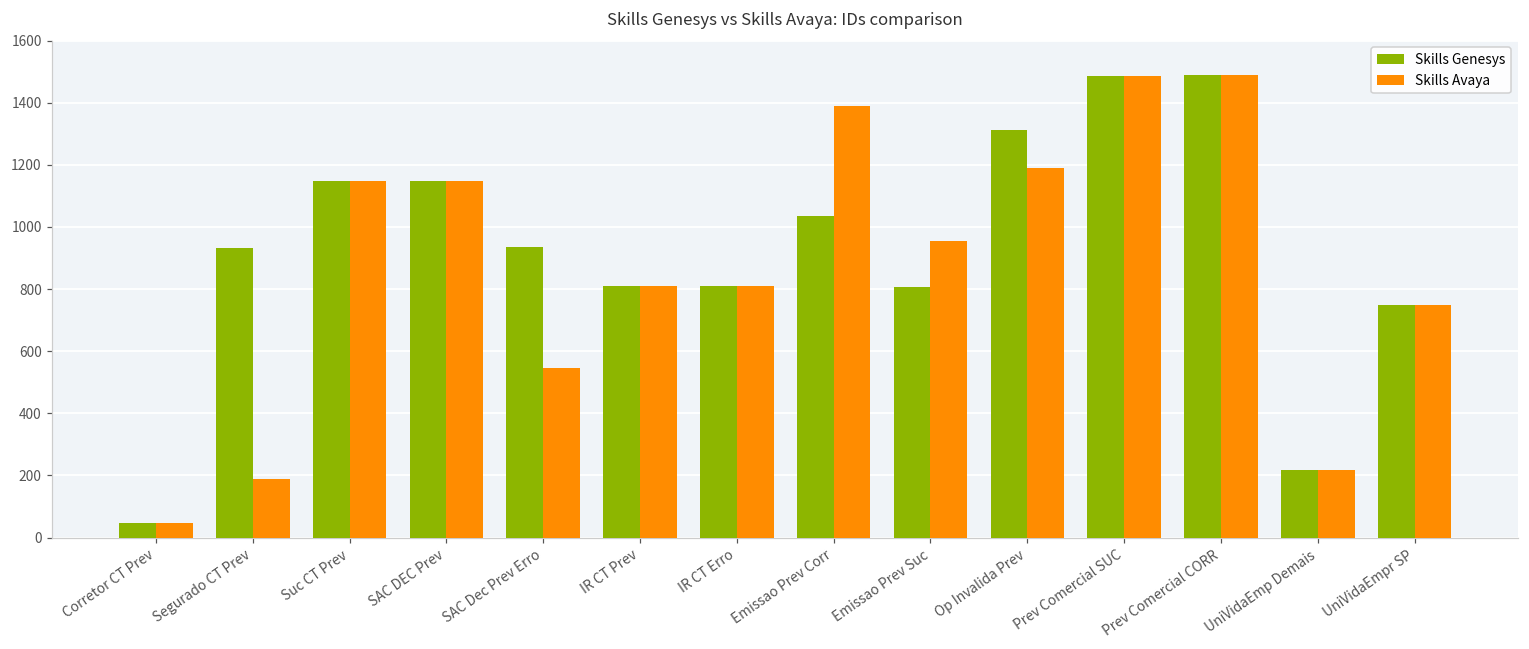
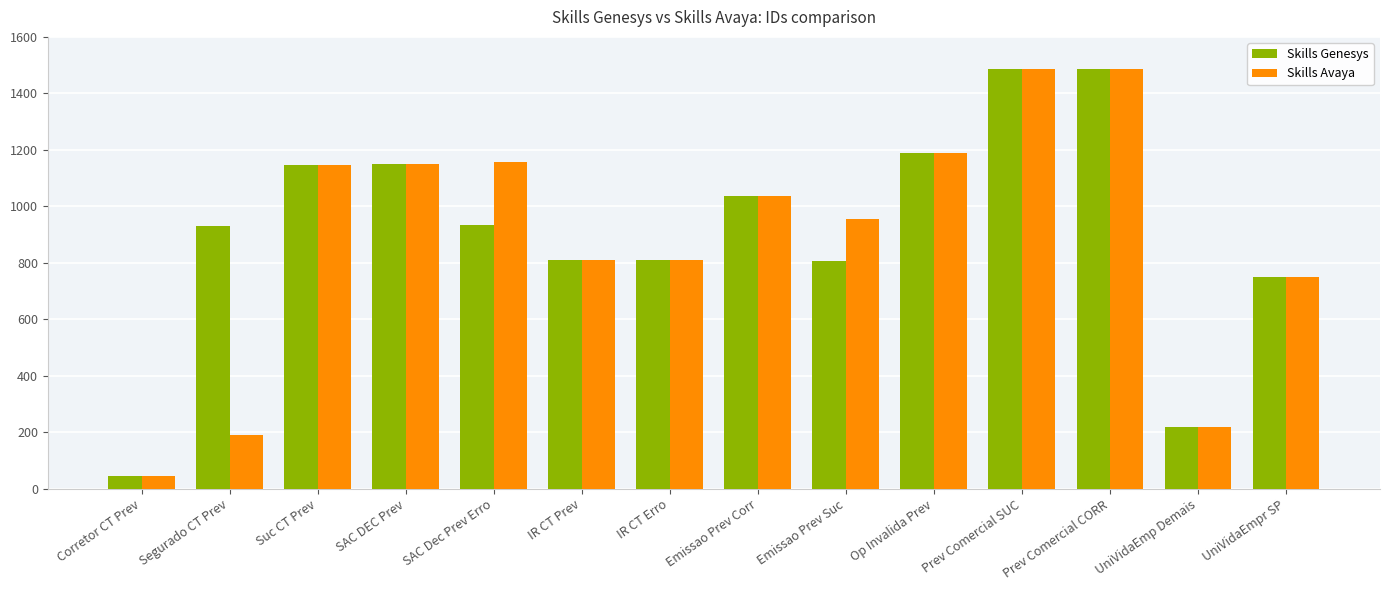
  {
    "Skills Genesys": {
      "Corretor CT Prev": 50,
      "Segurado CT Prev": 930,
      "Suc CT Prev": 1150,
      "SAC DEC Prev": 1150,
      "SAC Dec Prev Erro": 930,
      "IR CT Prev": 810,
      "IR CT Erro": 810,
      "Emissao Prev Corr": 1040,
      "Emissao Prev Suc": 810,
-     "Op Invalida Prev": 1310,
+     "Op Invalida Prev": 1190,
      "Prev Comercial SUC": 1490,
      "Prev Comercial CORR": 1490,
      "UniVidaEmp Demais": 220,
      "UniVidaEmpr SP": 750
    },
    "Skills Avaya": {
      "Corretor CT Prev": 50,
      "Segurado CT Prev": 190,
      "Suc CT Prev": 1150,
      "SAC DEC Prev": 1150,
-     "SAC Dec Prev Erro": 550,
+     "SAC Dec Prev Erro": 1160,
      "IR CT Prev": 810,
      "IR CT Erro": 810,
-     "Emissao Prev Corr": 1390,
+     "Emissao Prev Corr": 1040,
      "Emissao Prev Suc": 950,
      "Op Invalida Prev": 1190,
      "Prev Comercial SUC": 1490,
      "Prev Comercial CORR": 1490,
      "UniVidaEmp Demais": 220,
      "UniVidaEmpr SP": 750
    }
  }
